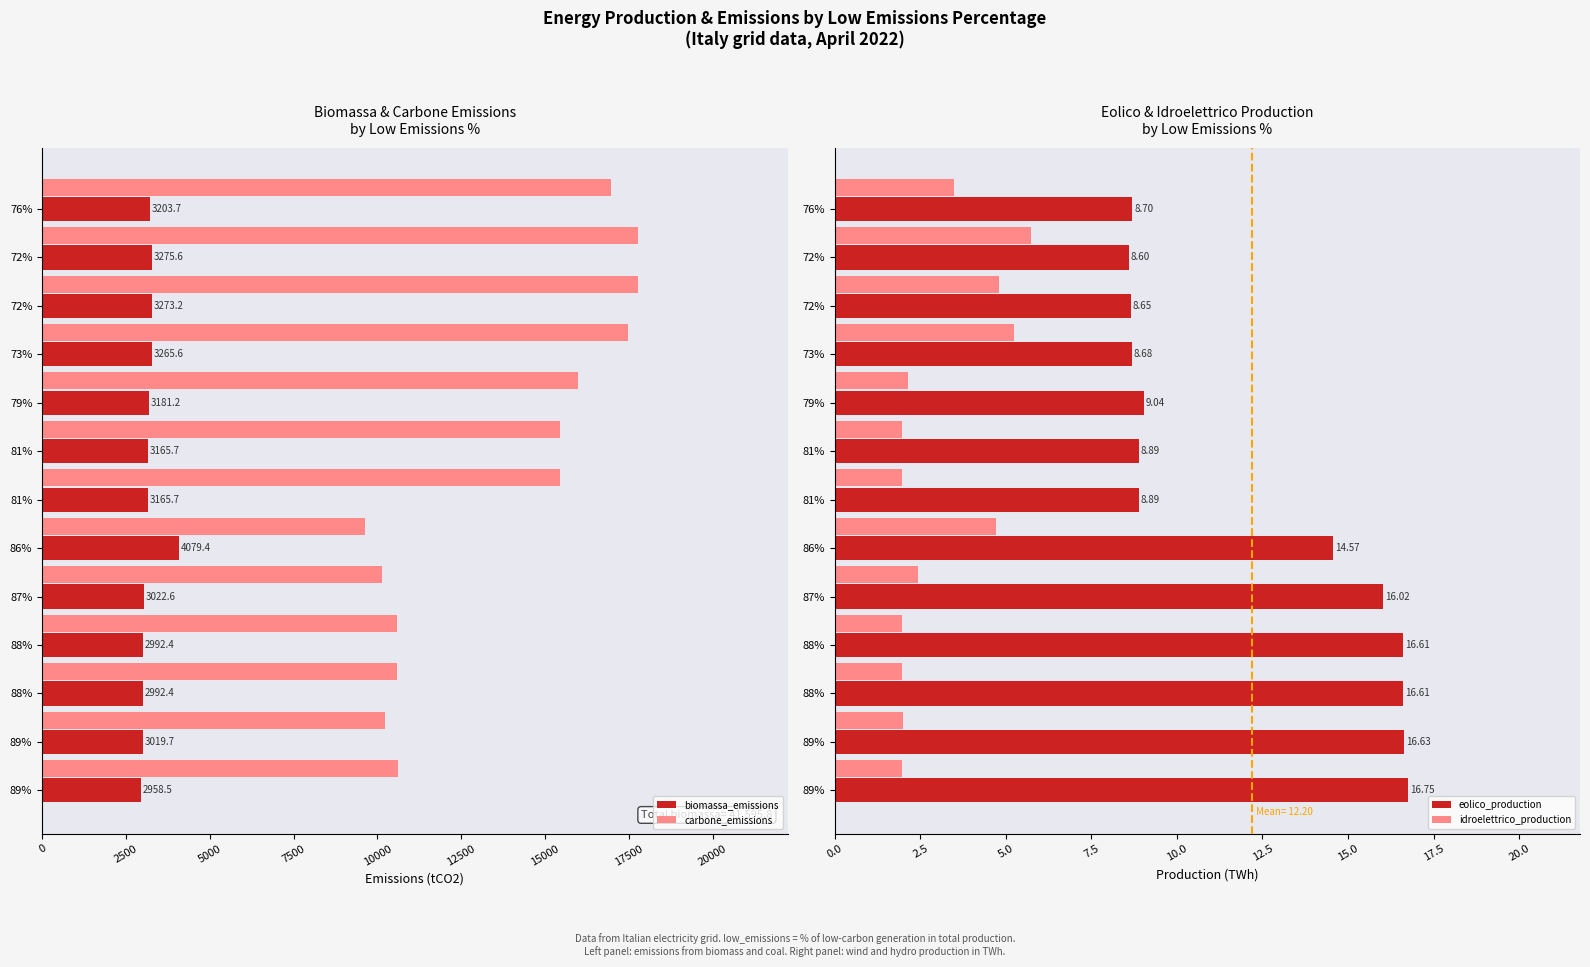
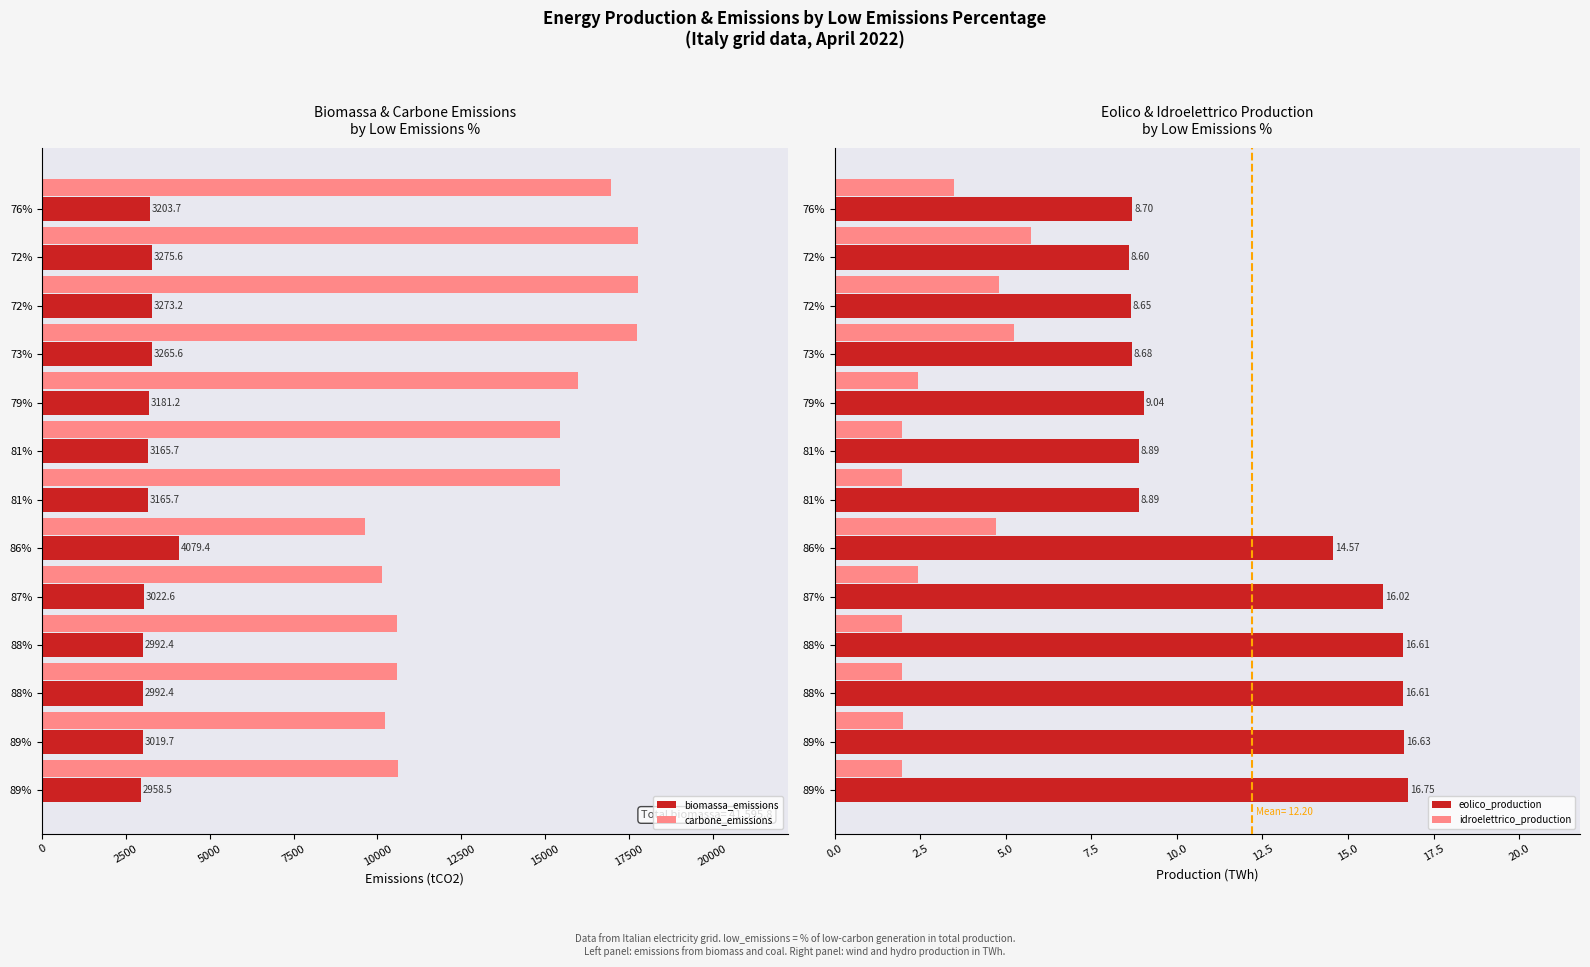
  {
    "Biomassa & Carbone Emissions by Low Emissions %": {
      "biomassa_emissions": {
        "76%": 3203.7,
        "73%": 3265.6,
        "79%": 3181.2,
        "86%": 4079.4,
        "87%": 3022.6
      },
      "carbone_emissions": {
        "76%": 17000,
-       "73%": 17500,
+       "73%": 17700,
        "79%": 16000,
        "86%": 9600,
        "87%": 10100
      }
    },
    "Eolico & Idroelettrico Production by Low Emissions %": {
      "eolico_production": {
        "76%": 8.70,
        "73%": 8.68,
        "79%": 9.04,
        "86%": 14.57,
        "87%": 16.02
      },
      "idroelettrico_production": {
        "76%": 3.5,
        "73%": 5.2,
-       "79%": 2.2,
+       "79%": 2.4,
        "86%": 4.7,
        "87%": 2.4
      }
    }
  }
